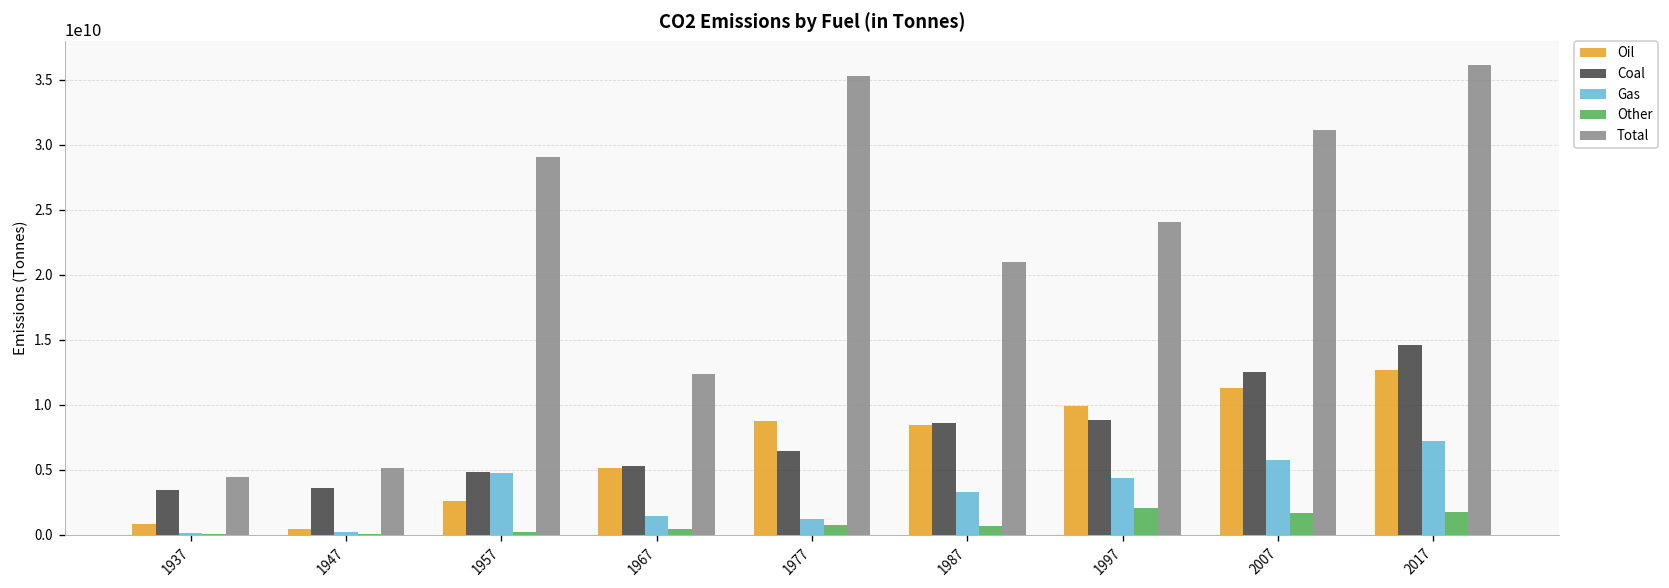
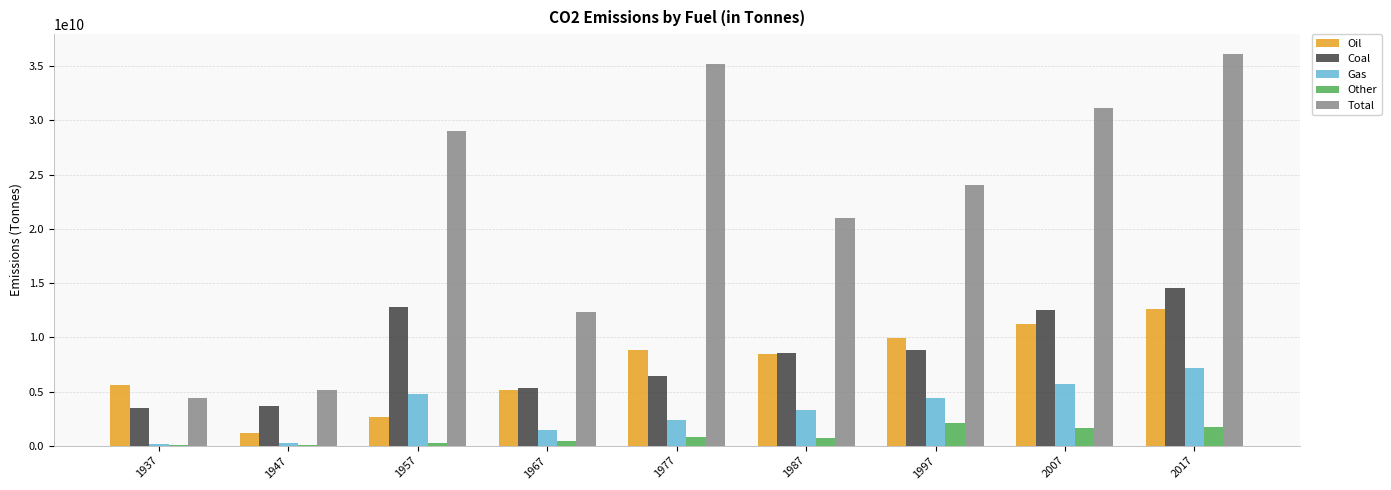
  {
    "Oil": {
-     "1937": 800000000,
-     "1947": 400000000,
+     "1937": 5600000000,
+     "1947": 1200000000,
      "1957": 2600000000,
      "1967": 5100000000,
      "1977": 8800000000,
      "1987": 8400000000,
      "1997": 9900000000,
      "2007": 11300000000,
      "2017": 12600000000
    },
    "Coal": {
      "1937": 3400000000,
      "1947": 3600000000,
-     "1957": 4800000000,
+     "1957": 12800000000,
      "1967": 5300000000,
      "1977": 6400000000,
      "1987": 8600000000,
      "1997": 8800000000,
      "2007": 12500000000,
      "2017": 14600000000
    },
    "Gas": {
      "1947": 200000000,
      "1957": 4700000000,
      "1967": 1400000000,
-     "1977": 1200000000,
+     "1977": 2400000000,
      "1987": 3300000000,
      "1997": 4400000000,
      "2007": 5700000000,
      "2017": 7200000000
    },
    "Other": {
      "1957": 300000000,
      "1967": 500000000,
      "1977": 800000000,
      "1987": 700000000,
      "1997": 2100000000,
      "2007": 1600000000,
      "2017": 1700000000
    },
    "Total": {
      "1937": 4400000000,
      "1947": 5100000000,
      "1957": 29000000000,
      "1967": 12300000000,
      "1977": 35200000000,
      "1987": 21000000000,
      "1997": 24000000000,
      "2007": 31200000000,
      "2017": 36200000000
    }
  }
